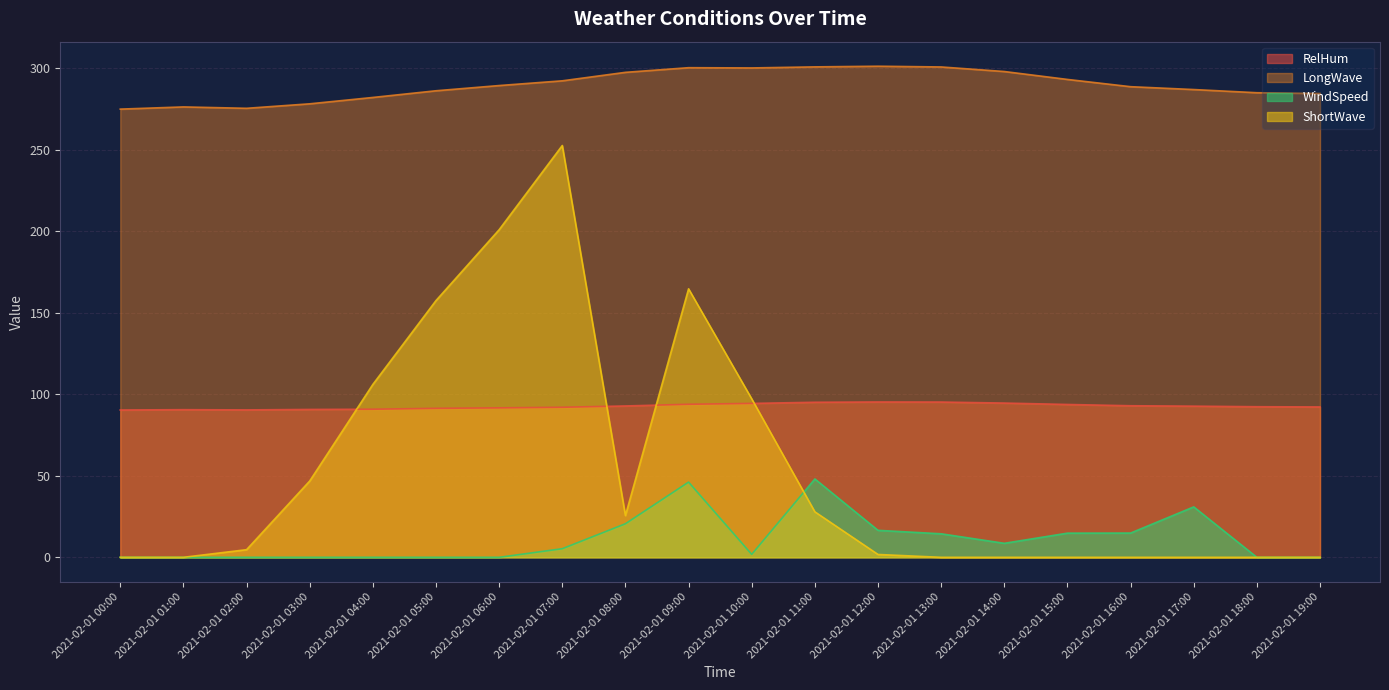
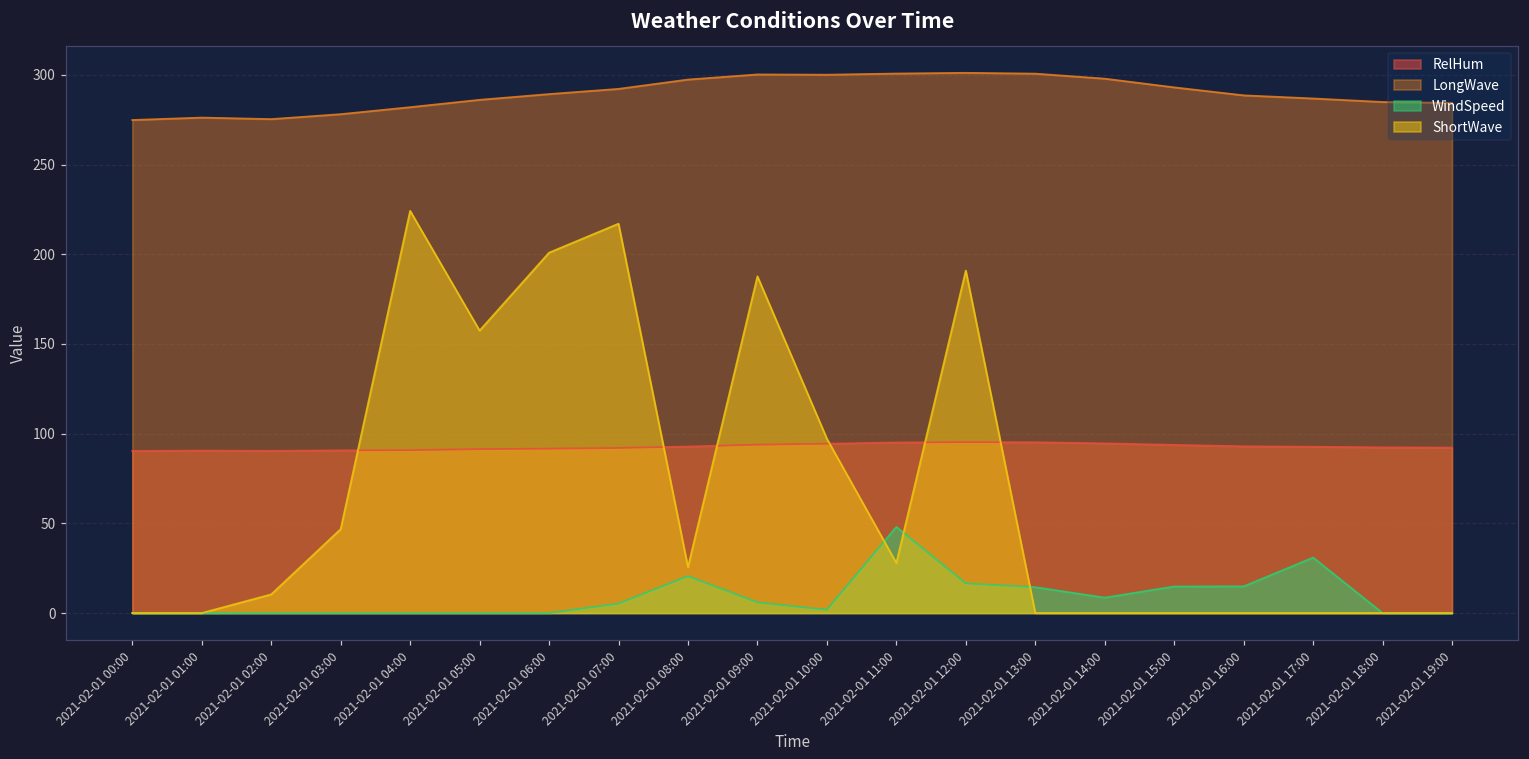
  {
    "WindSpeed": {
      "2021-02-01 02:00": 0,
      "2021-02-01 03:00": 0,
      "2021-02-01 04:00": 0,
      "2021-02-01 05:00": 0,
      "2021-02-01 06:00": 0,
      "2021-02-01 07:00": 5,
      "2021-02-01 08:00": 21,
-     "2021-02-01 09:00": 46,
+     "2021-02-01 09:00": 6,
      "2021-02-01 10:00": 2,
      "2021-02-01 11:00": 48,
      "2021-02-01 12:00": 17,
      "2021-02-01 13:00": 14,
      "2021-02-01 14:00": 9,
      "2021-02-01 15:00": 15,
      "2021-02-01 16:00": 15,
      "2021-02-01 17:00": 31
    },
    "ShortWave": {
-     "2021-02-01 02:00": 5,
+     "2021-02-01 02:00": 10,
      "2021-02-01 03:00": 47,
-     "2021-02-01 04:00": 106,
+     "2021-02-01 04:00": 224,
      "2021-02-01 05:00": 157,
      "2021-02-01 06:00": 201,
-     "2021-02-01 07:00": 252,
+     "2021-02-01 07:00": 217,
      "2021-02-01 08:00": 26,
-     "2021-02-01 09:00": 165,
+     "2021-02-01 09:00": 188,
      "2021-02-01 10:00": 97,
      "2021-02-01 11:00": 28,
-     "2021-02-01 12:00": 2,
+     "2021-02-01 12:00": 191,
      "2021-02-01 13:00": 0,
      "2021-02-01 14:00": 0,
      "2021-02-01 15:00": 0,
      "2021-02-01 16:00": 0,
      "2021-02-01 17:00": 0
    }
  }
